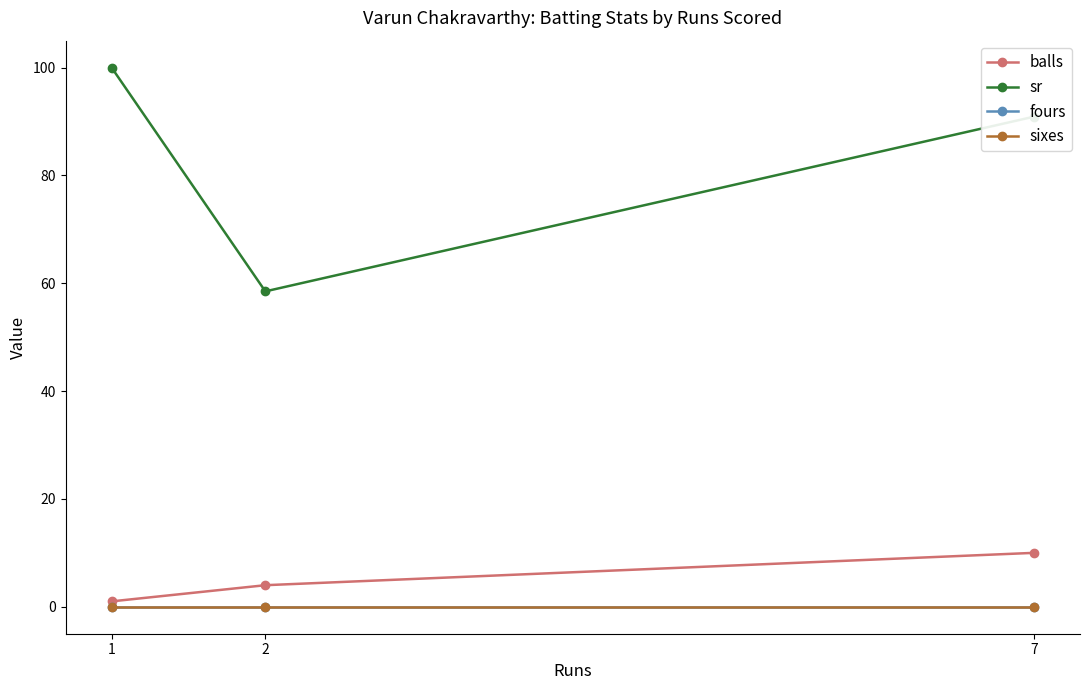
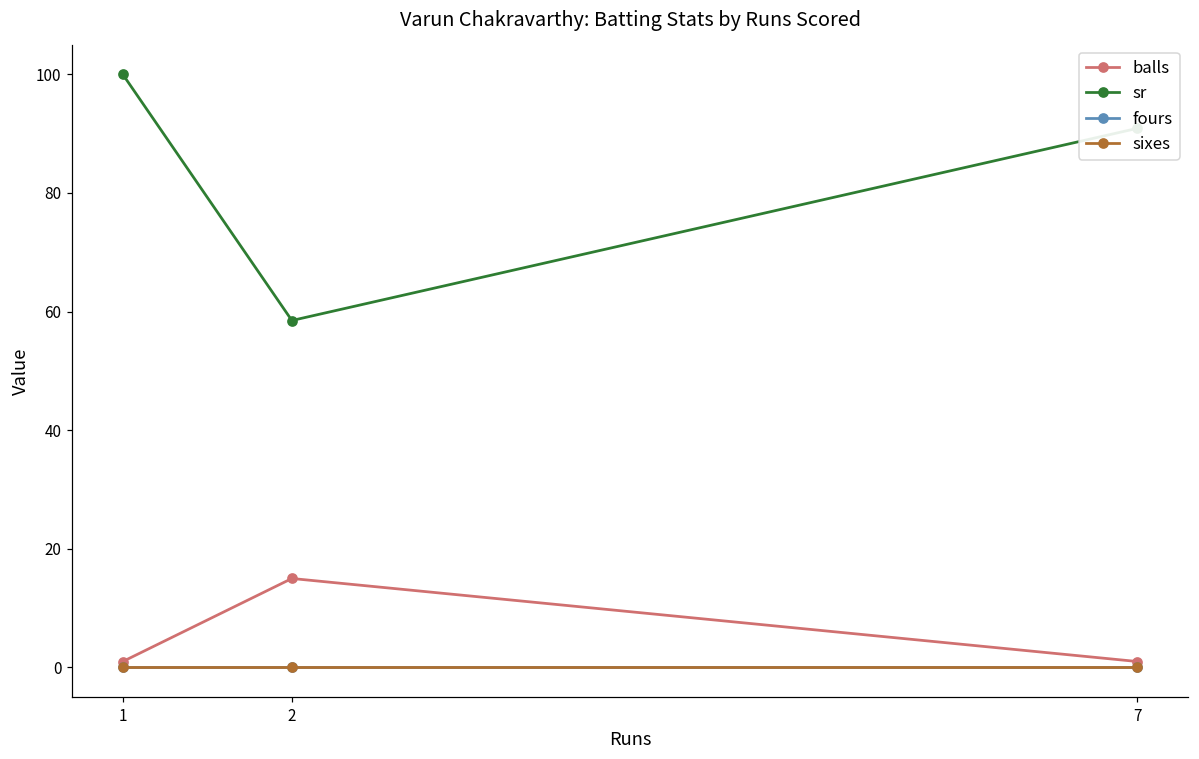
  {
    "balls": {
      "1": 1,
-     "2": 4,
-     "7": 10
+     "2": 15,
+     "7": 1
    },
    "sr": {
      "1": 100,
      "2": 59
    },
    "sixes": {
      "1": 0,
      "2": 0,
      "7": 0
    }
  }
